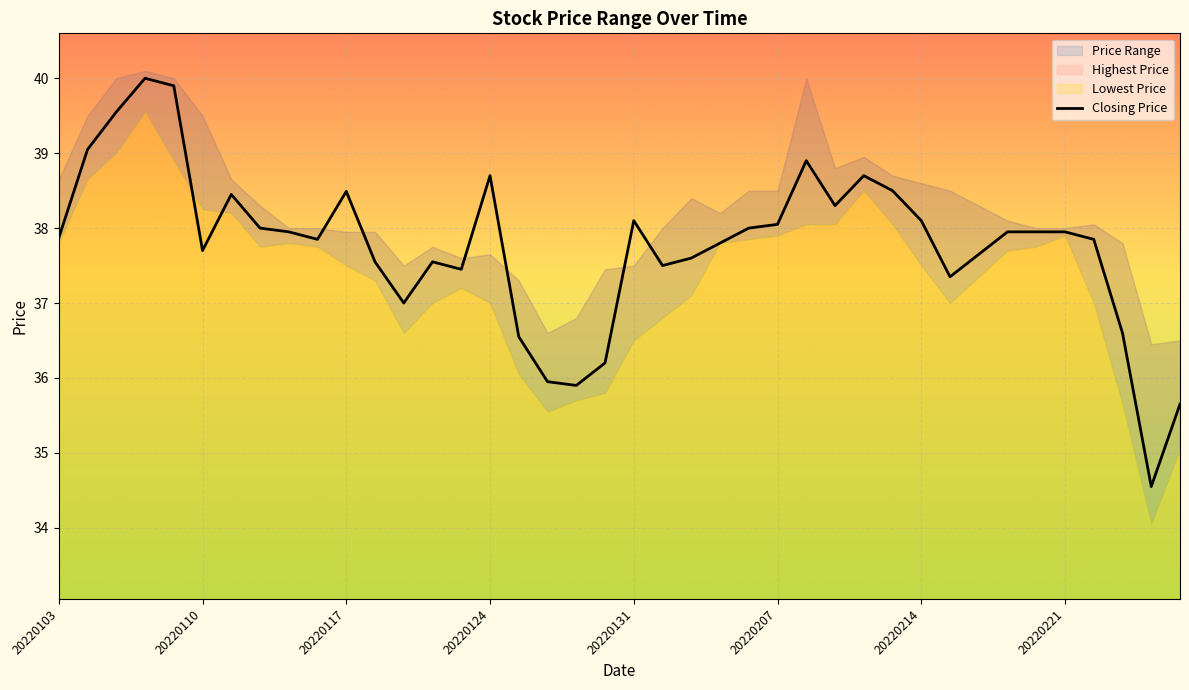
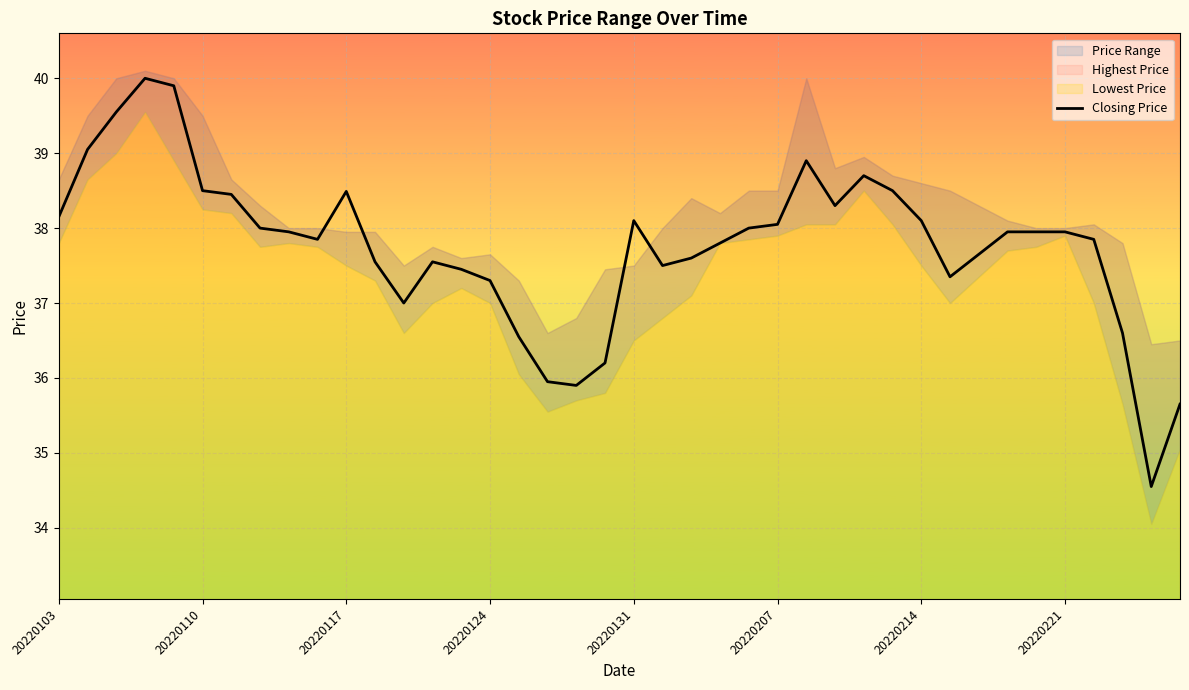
  {
    "Closing Price": {
-     "20220103": 37.9,
-     "20220110": 37.7,
+     "20220103": 38.2,
+     "20220110": 38.5,
      "20220117": 38.5,
-     "20220124": 38.7,
+     "20220124": 37.3,
      "20220131": 38.1,
      "20220207": 38.1,
      "20220214": 38.1,
      "20220221": 38.0
    }
  }
